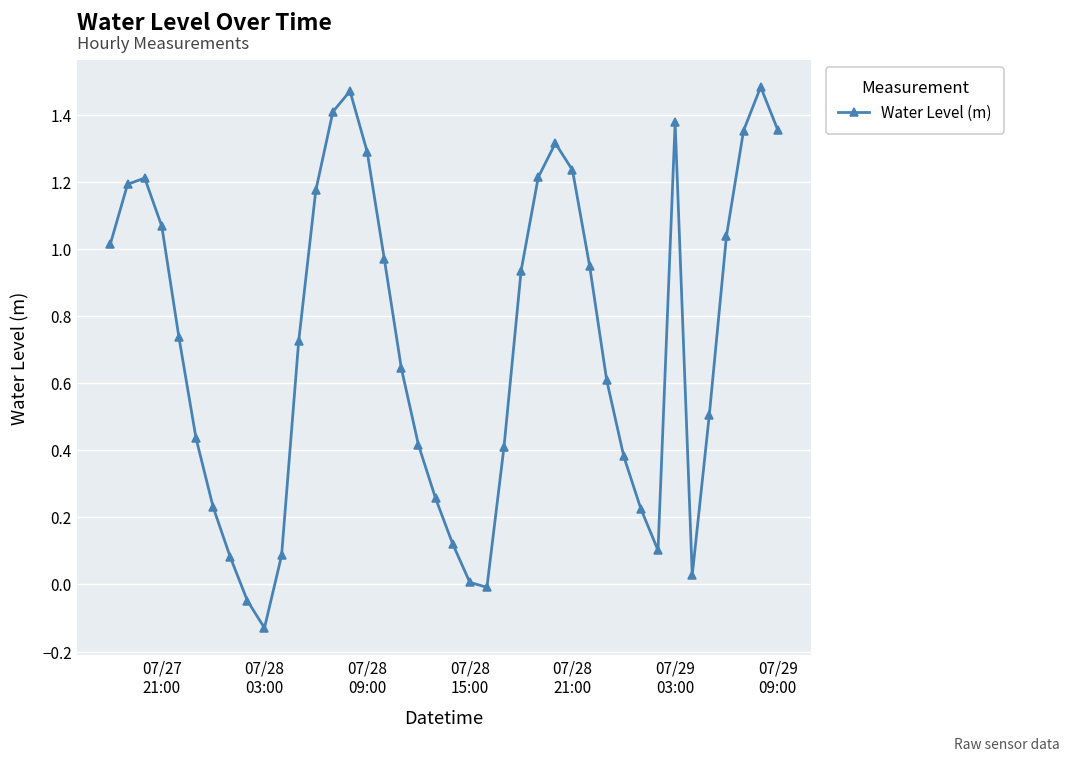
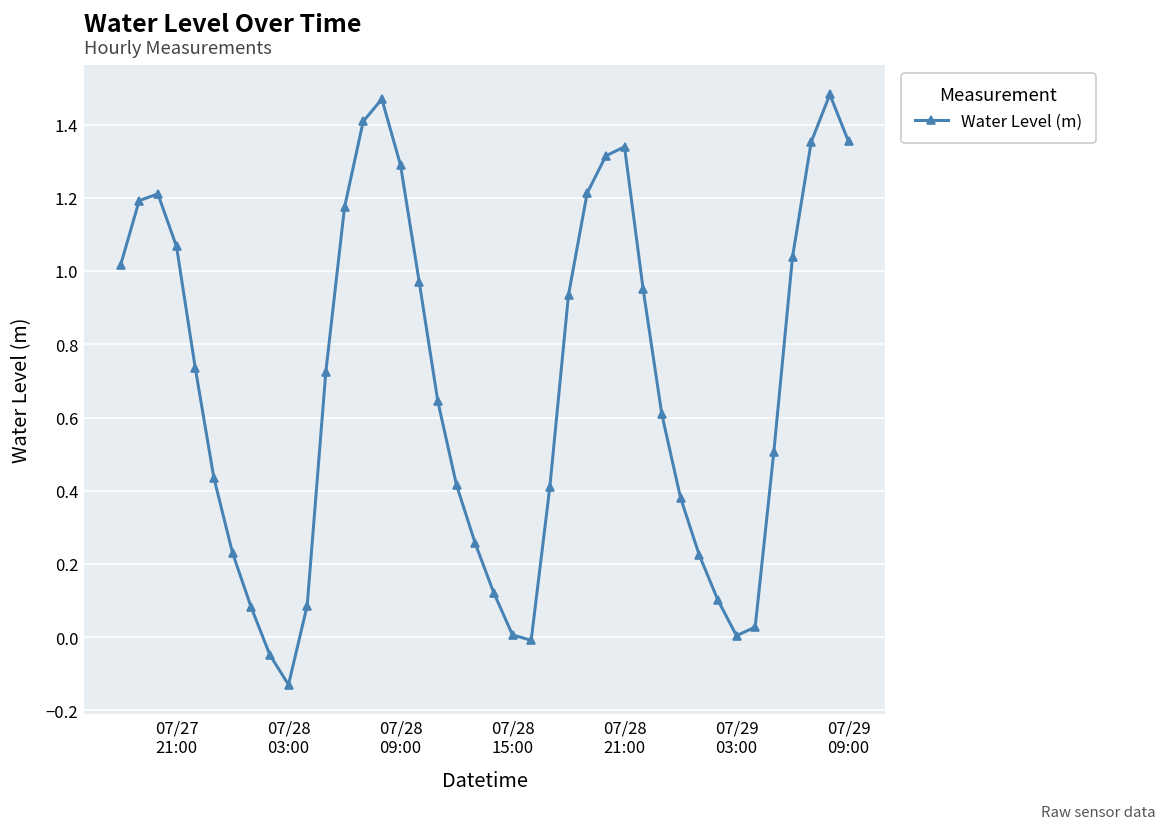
  {
    "07/27 21:00": 1.07,
    "07/28 03:00": -0.13,
    "07/28 09:00": 1.29,
    "07/28 15:00": 0.01,
-   "07/28 21:00": 1.23,
-   "07/29 03:00": 1.38,
+   "07/28 21:00": 1.34,
+   "07/29 03:00": 0.00,
    "07/29 09:00": 1.35
  }
